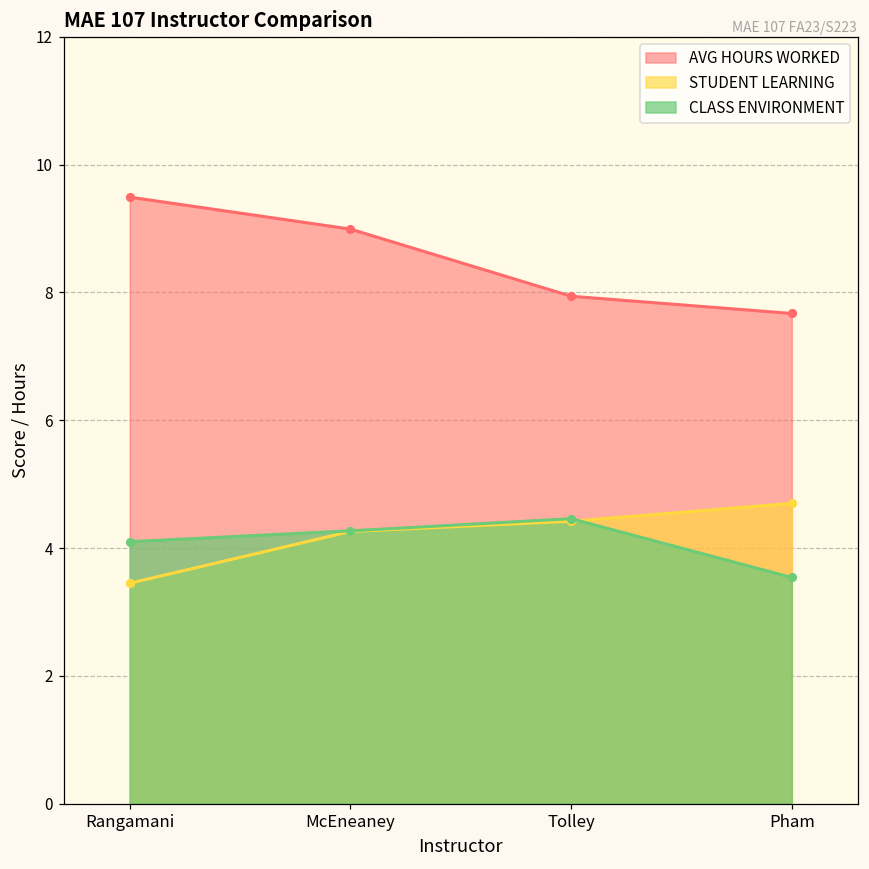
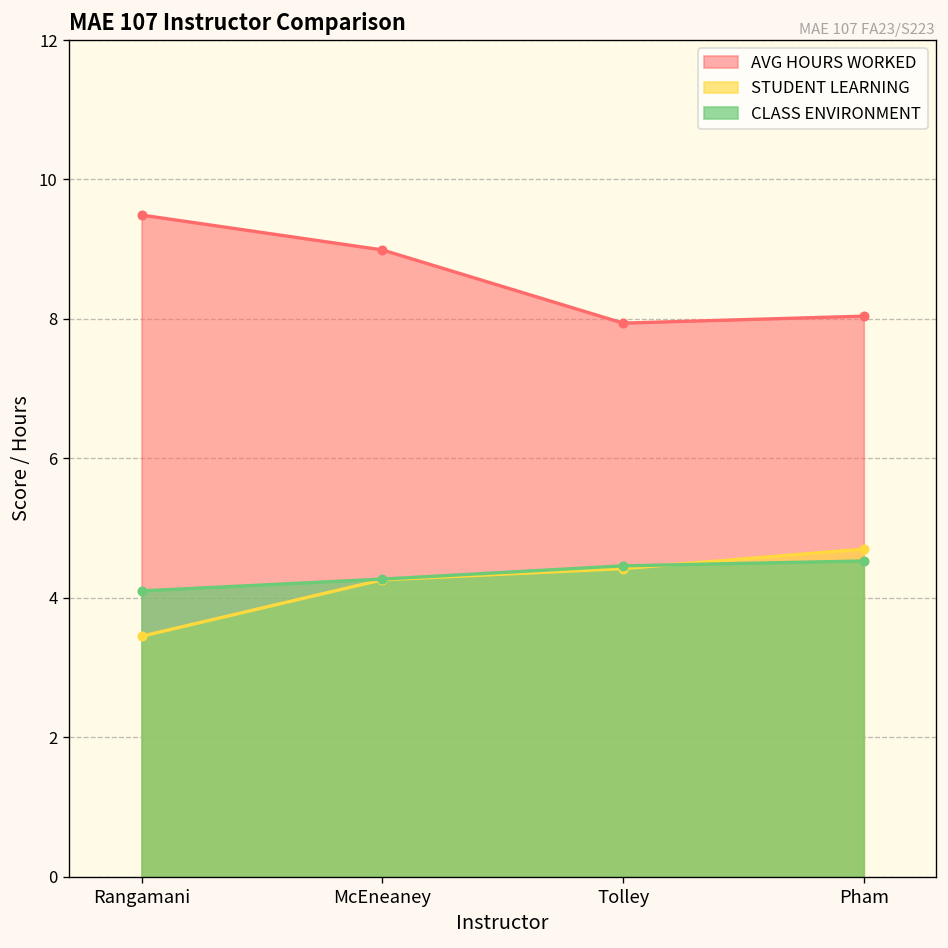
  {
    "AVG HOURS WORKED": {
      "Rangamani": 9.5,
      "McEneaney": 9.0,
      "Tolley": 7.9,
-     "Pham": 7.7
+     "Pham": 8.0
    },
    "STUDENT LEARNING": {
      "Rangamani": 3.5,
      "Pham": 4.7
    },
    "CLASS ENVIRONMENT": {
      "Rangamani": 4.1,
-     "Pham": 3.5
+     "Pham": 4.5
    }
  }
